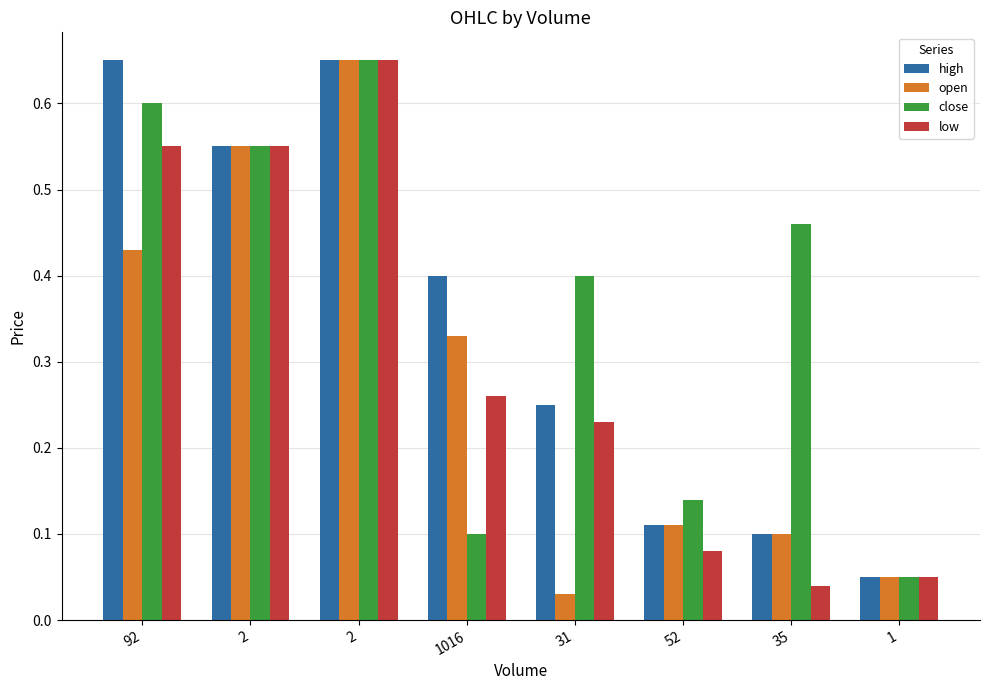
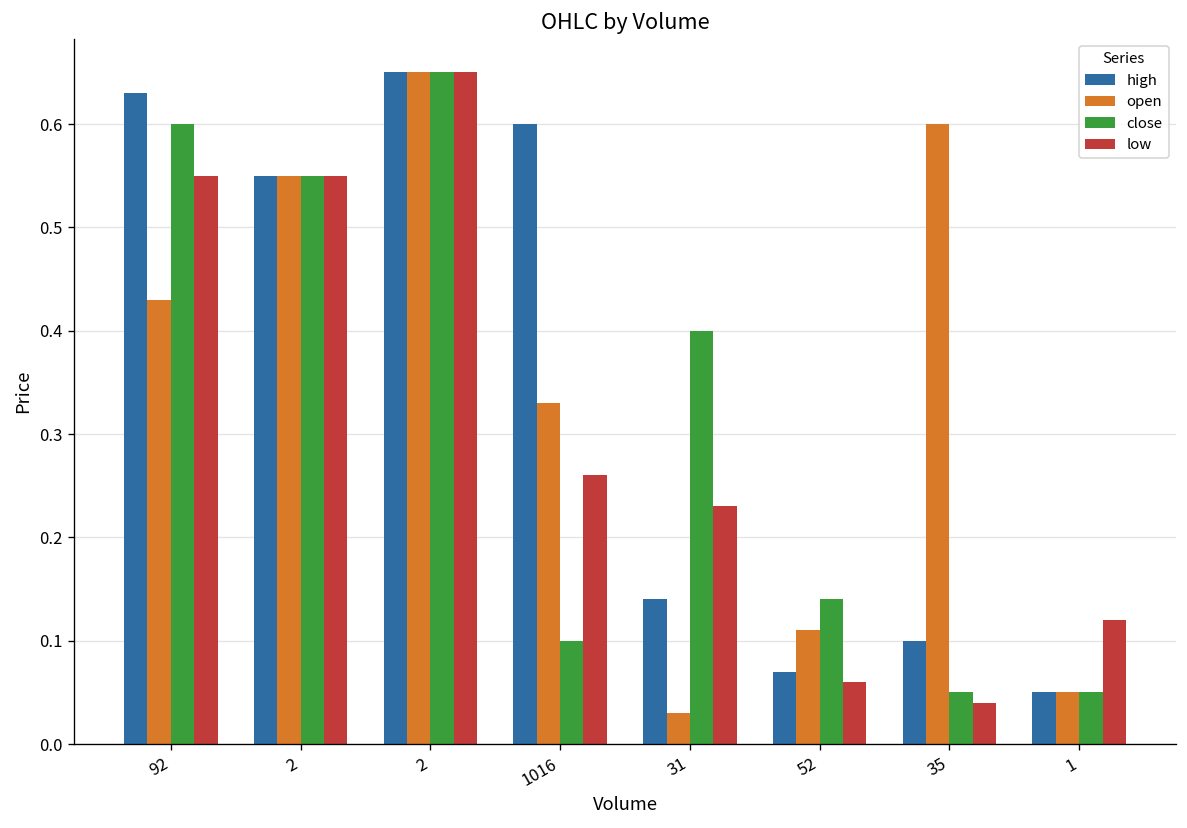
  {
    "high": {
-     "92": 0.65,
-     "1016": 0.4,
-     "31": 0.25,
-     "52": 0.11,
+     "92": 0.63,
+     "1016": 0.6,
+     "31": 0.14,
+     "52": 0.07,
      "35": 0.10,
      "1": 0.05
    },
    "open": {
      "92": 0.43,
      "1016": 0.33,
      "31": 0.03,
      "52": 0.11,
-     "35": 0.1,
+     "35": 0.6,
      "1": 0.05
    },
    "close": {
      "92": 0.60,
      "1016": 0.10,
      "31": 0.40,
      "52": 0.14,
-     "35": 0.46,
+     "35": 0.05,
      "1": 0.05
    },
    "low": {
      "92": 0.55,
      "1016": 0.26,
      "31": 0.23,
-     "52": 0.08,
+     "52": 0.06,
      "35": 0.04,
-     "1": 0.05
+     "1": 0.12
    }
  }
